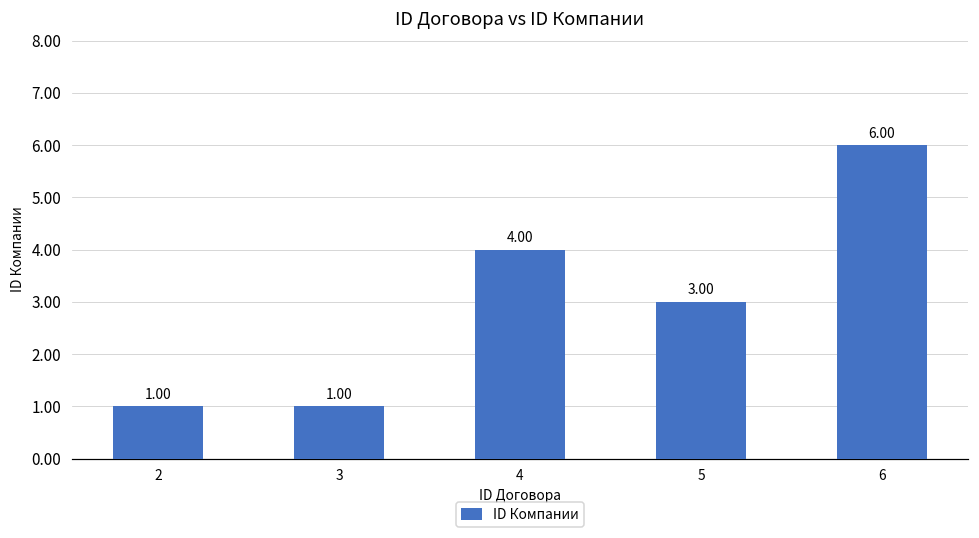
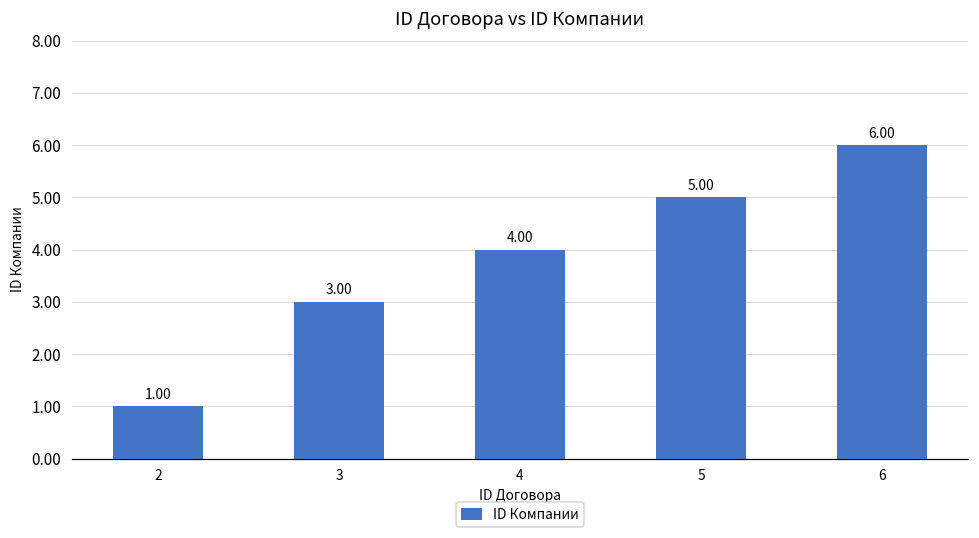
  {
    "2": 1.00,
-   "3": 1.00,
+   "3": 3.00,
    "4": 4.00,
-   "5": 3.00,
+   "5": 5.00,
    "6": 6.00
  }
